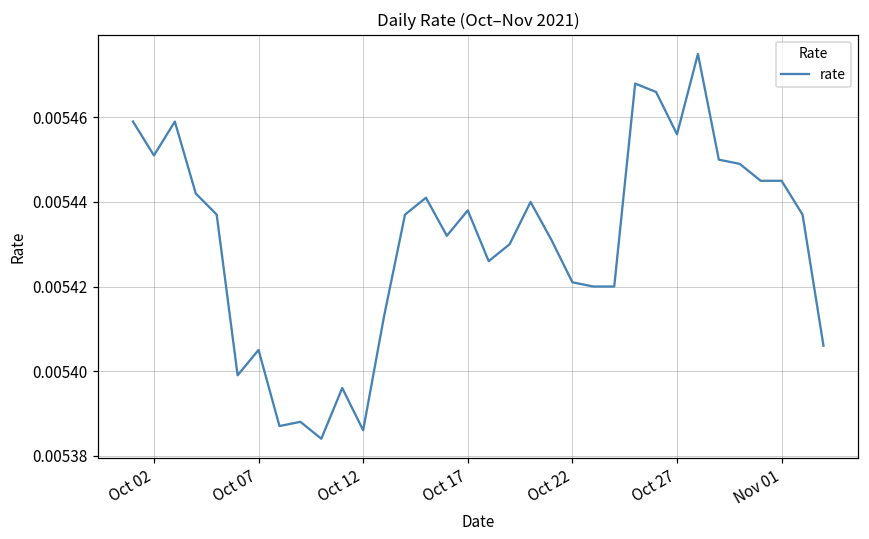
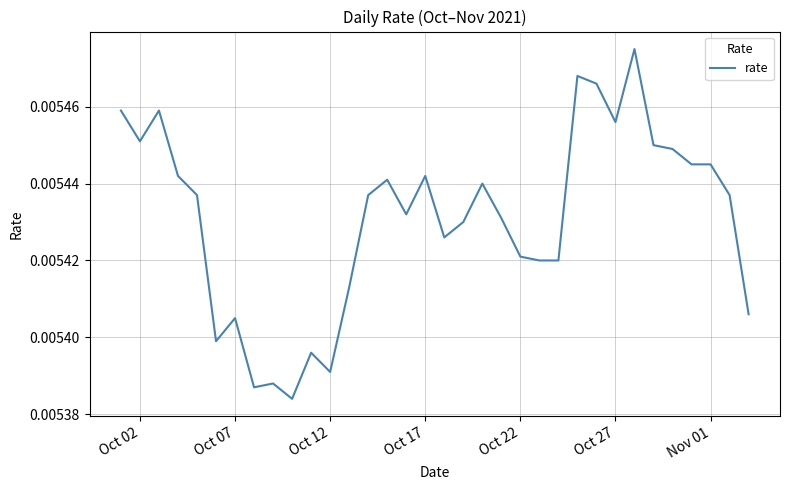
  {
    "Oct 02": 0.005451,
    "Oct 07": 0.005405,
-   "Oct 12": 0.005386,
-   "Oct 17": 0.005438,
+   "Oct 12": 0.005391,
+   "Oct 17": 0.005442,
    "Oct 22": 0.005421,
    "Oct 27": 0.005456,
    "Nov 01": 0.005445
  }
